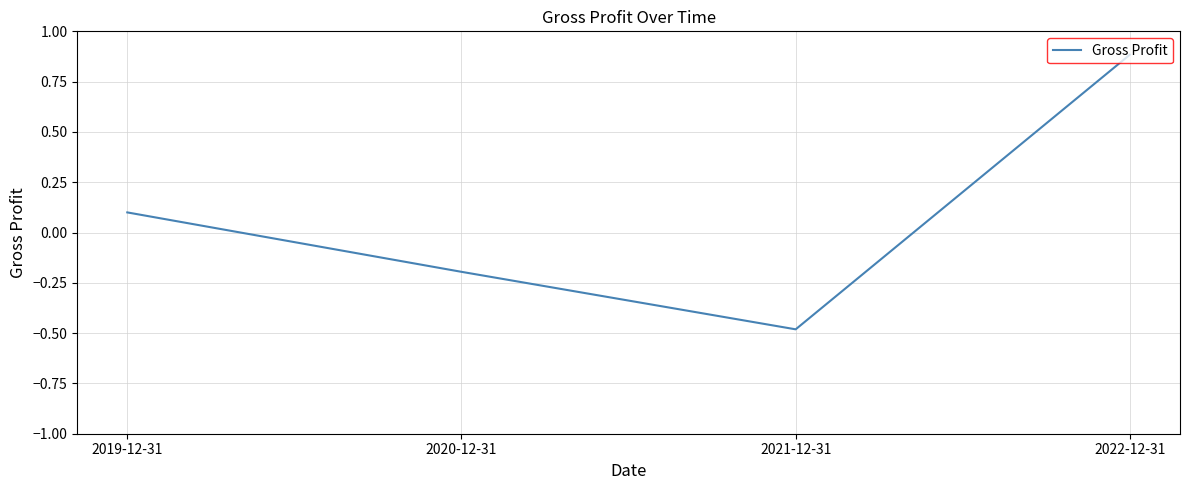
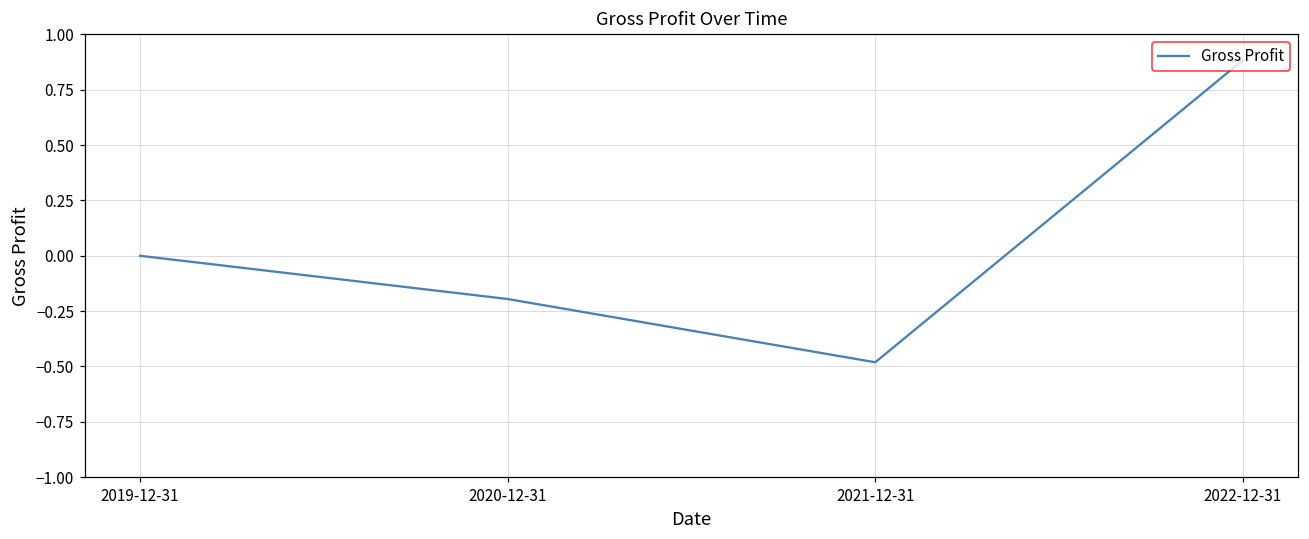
  {
-   "2019-12-31": 0.1,
+   "2019-12-31": 0.0,
    "2020-12-31": -0.2,
    "2021-12-31": -0.48
  }
